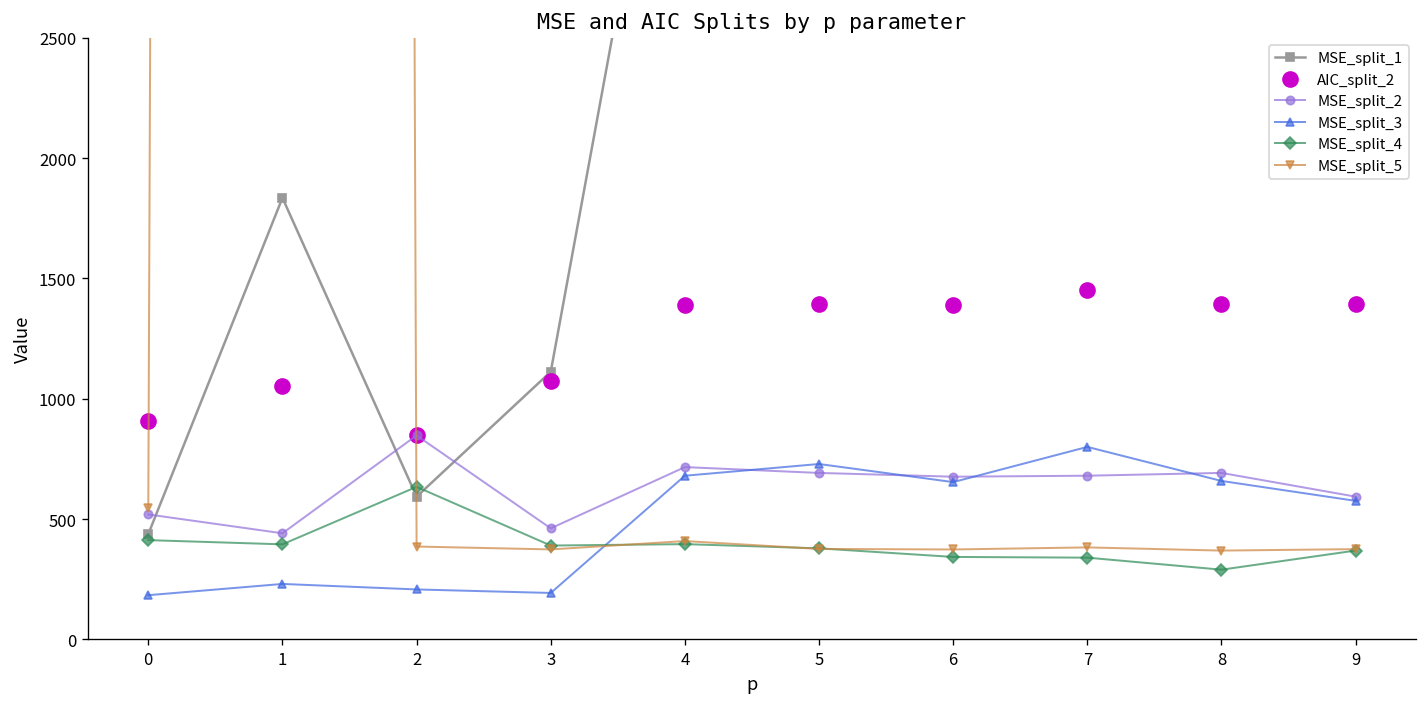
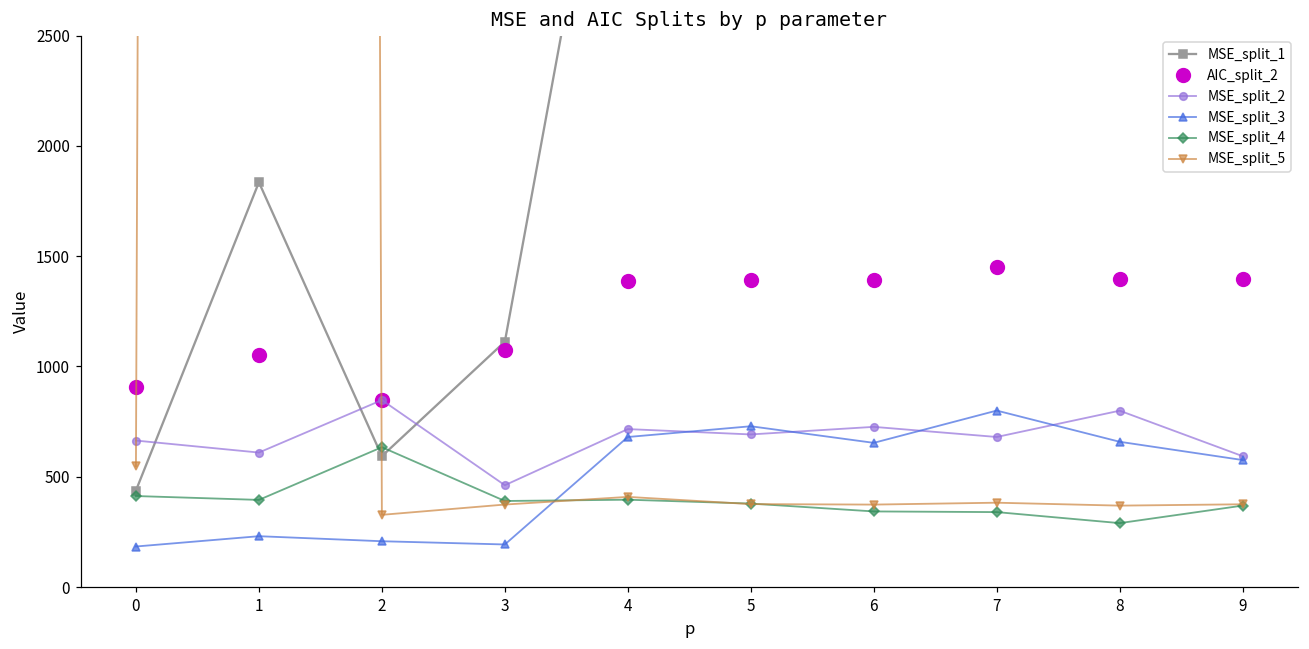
  {
    "MSE_split_1": {
      "0": 440,
      "1": 1840,
      "2": 590,
      "3": 1110
    },
    "AIC_split_2": {
      "0": 910,
      "1": 1050,
      "3": 1080,
      "4": 1390,
      "5": 1390,
      "6": 1390,
      "7": 1450,
      "8": 1400,
      "9": 1400
    },
    "MSE_split_2": {
-     "0": 520,
-     "1": 440,
+     "0": 660,
+     "1": 610,
      "3": 460,
      "4": 720,
      "5": 690,
-     "6": 680,
+     "6": 730,
      "7": 680,
-     "8": 690,
+     "8": 800,
      "9": 590
    },
    "MSE_split_3": {
      "0": 180,
      "1": 230,
      "2": 210,
      "3": 190,
      "4": 680,
      "5": 730,
      "6": 650,
      "7": 800,
      "8": 660,
      "9": 580
    },
    "MSE_split_4": {
      "0": 410,
      "1": 400,
      "2": 630,
      "3": 390,
      "4": 400,
      "6": 340,
      "7": 340,
      "8": 290
    },
    "MSE_split_5": {
      "0": 550,
-     "2": 390,
+     "2": 330,
      "3": 370,
      "4": 410,
      "6": 370,
      "7": 380,
      "8": 370
    }
  }
